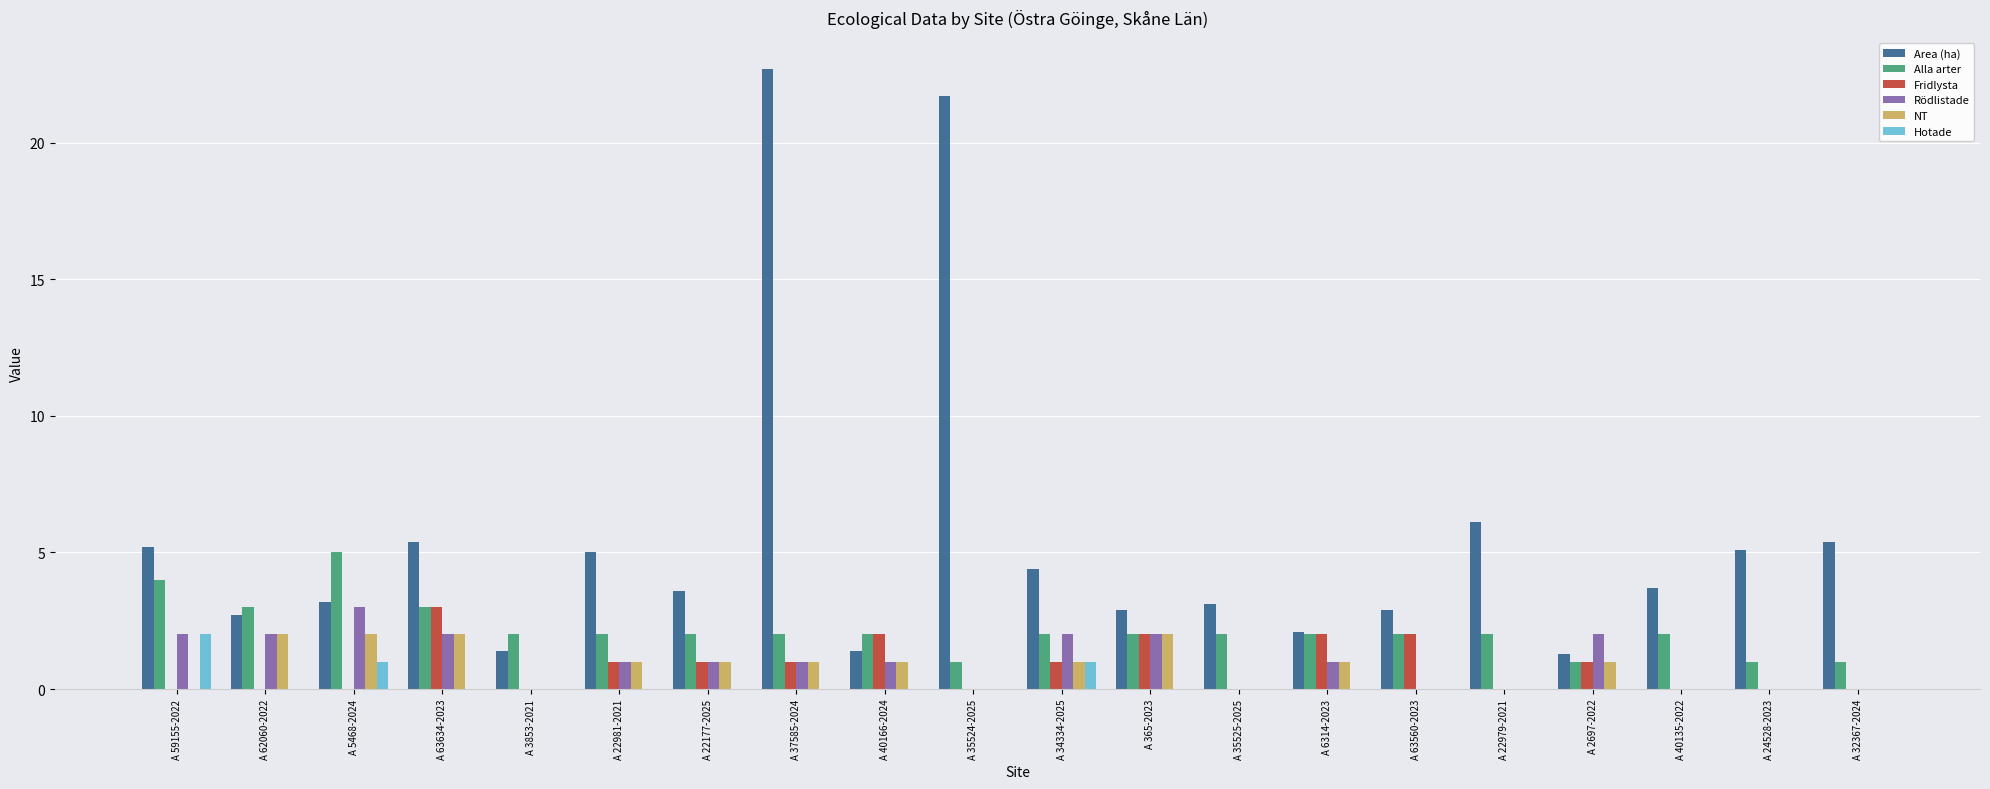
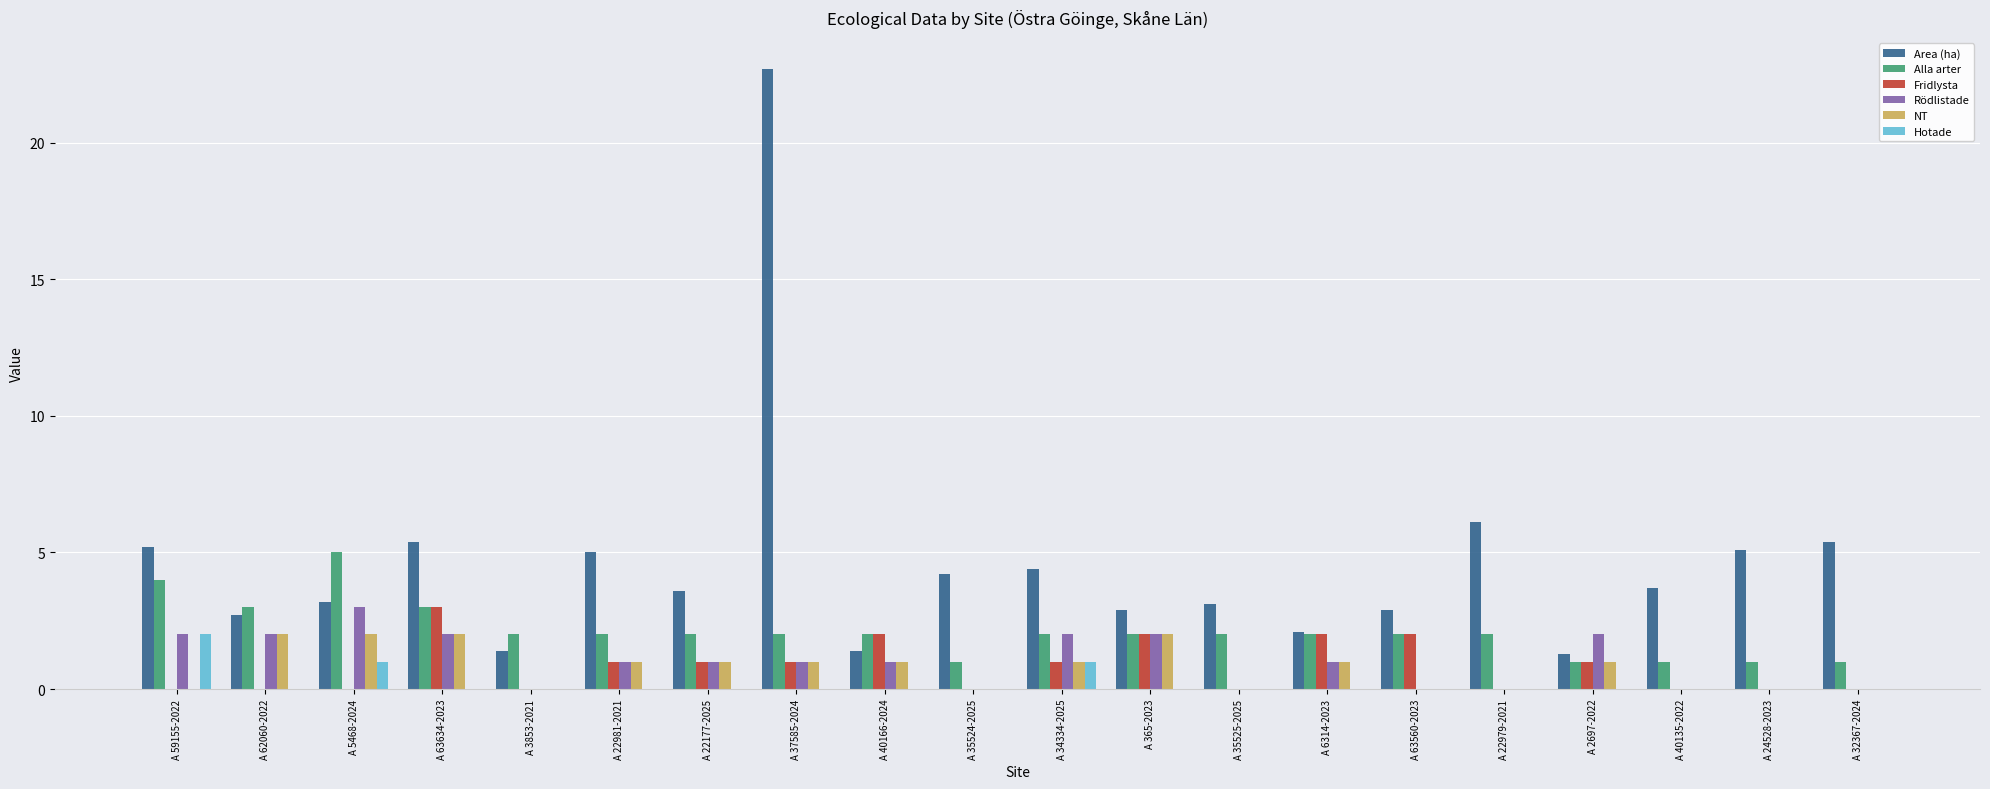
  {
    "Area (ha)": {
      "A 59155-2022": 5.2,
      "A 62060-2022": 2.7,
      "A 5468-2024": 3.2,
      "A 63634-2023": 5.4,
      "A 3853-2021": 1.4,
      "A 22981-2021": 5.0,
      "A 22177-2025": 3.6,
      "A 37585-2024": 22.7,
      "A 40166-2024": 1.4,
-     "A 35524-2025": 21.7,
+     "A 35524-2025": 4.2,
      "A 34334-2025": 4.4,
      "A 365-2023": 2.9,
      "A 35525-2025": 3.1,
      "A 6314-2023": 2.1,
      "A 63560-2023": 2.9,
      "A 22979-2021": 6.1,
      "A 2697-2022": 1.3,
      "A 40135-2022": 3.7,
      "A 24528-2023": 5.1,
      "A 32367-2024": 5.4
    },
    "Alla arter": {
      "A 59155-2022": 4,
      "A 62060-2022": 3,
      "A 5468-2024": 5,
      "A 63634-2023": 3,
      "A 3853-2021": 2,
      "A 22981-2021": 2,
      "A 22177-2025": 2,
      "A 37585-2024": 2,
      "A 40166-2024": 2,
      "A 35524-2025": 1,
      "A 34334-2025": 2,
      "A 365-2023": 2,
      "A 35525-2025": 2,
      "A 6314-2023": 2,
      "A 63560-2023": 2,
      "A 22979-2021": 2,
      "A 2697-2022": 1,
-     "A 40135-2022": 2,
+     "A 40135-2022": 1,
      "A 24528-2023": 1,
      "A 32367-2024": 1
    },
    "Fridlysta": {
      "A 59155-2022": 0.0,
      "A 62060-2022": 0.0,
      "A 5468-2024": 0.0,
      "A 63634-2023": 3.0,
      "A 3853-2021": 0.0,
      "A 22981-2021": 1.0,
      "A 22177-2025": 1.0,
      "A 37585-2024": 1.0,
      "A 40166-2024": 2.0,
      "A 35524-2025": 0.0,
      "A 34334-2025": 1.0,
      "A 365-2023": 2.0,
      "A 35525-2025": 0.0,
      "A 6314-2023": 2.0,
      "A 63560-2023": 2.0,
      "A 22979-2021": 0.0,
      "A 2697-2022": 1.0,
      "A 40135-2022": 0.0,
      "A 24528-2023": 0.0,
      "A 32367-2024": 0.0
    },
    "Rödlistade": {
      "A 59155-2022": 2.0,
      "A 62060-2022": 2.0,
      "A 5468-2024": 3.0,
      "A 63634-2023": 2.0,
      "A 3853-2021": 0.0,
      "A 22981-2021": 1.0,
      "A 22177-2025": 1.0,
      "A 37585-2024": 1.0,
      "A 40166-2024": 1.0,
      "A 35524-2025": 0.0,
      "A 34334-2025": 2.0,
      "A 365-2023": 2.0,
      "A 35525-2025": 0.0,
      "A 6314-2023": 1.0,
      "A 63560-2023": 0.0,
      "A 22979-2021": 0.0,
      "A 2697-2022": 2.0,
      "A 40135-2022": 0.0,
      "A 24528-2023": 0.0,
      "A 32367-2024": 0.0
    },
    "NT": {
      "A 59155-2022": 0.0,
      "A 62060-2022": 2.0,
      "A 5468-2024": 2.0,
      "A 63634-2023": 2.0,
      "A 3853-2021": 0.0,
      "A 22981-2021": 1.0,
      "A 22177-2025": 1.0,
      "A 37585-2024": 1.0,
      "A 40166-2024": 1.0,
      "A 35524-2025": 0.0,
      "A 34334-2025": 1.0,
      "A 365-2023": 2.0,
      "A 35525-2025": 0.0,
      "A 6314-2023": 1.0,
      "A 63560-2023": 0.0,
      "A 22979-2021": 0.0,
      "A 2697-2022": 1.0,
      "A 40135-2022": 0.0,
      "A 24528-2023": 0.0,
      "A 32367-2024": 0.0
    },
    "Hotade": {
      "A 59155-2022": 2.0,
      "A 62060-2022": 0.0,
      "A 5468-2024": 1.0,
      "A 63634-2023": 0.0,
      "A 3853-2021": 0.0,
      "A 22981-2021": 0.0,
      "A 22177-2025": 0.0,
      "A 37585-2024": 0.0,
      "A 40166-2024": 0.0,
      "A 35524-2025": 0.0,
      "A 34334-2025": 1.0,
      "A 365-2023": 0.0,
      "A 35525-2025": 0.0,
      "A 6314-2023": 0.0,
      "A 63560-2023": 0.0,
      "A 22979-2021": 0.0,
      "A 2697-2022": 0.0,
      "A 40135-2022": 0.0,
      "A 24528-2023": 0.0,
      "A 32367-2024": 0.0
    }
  }
